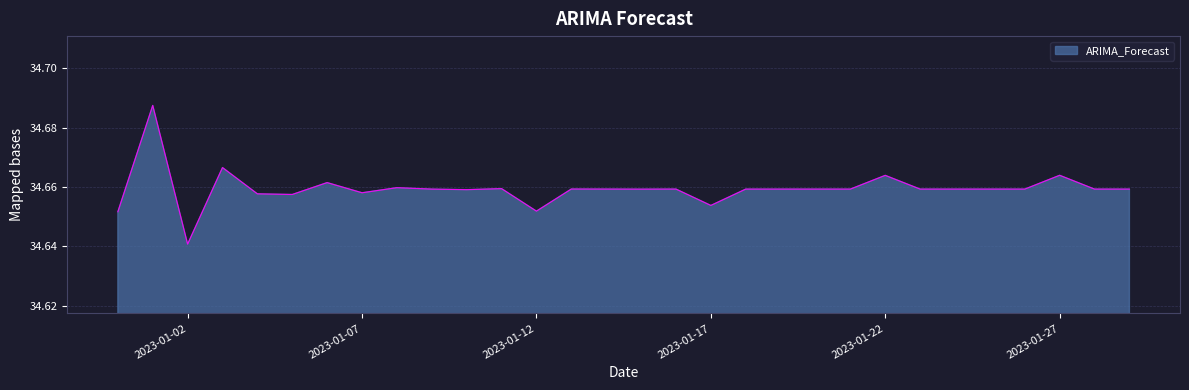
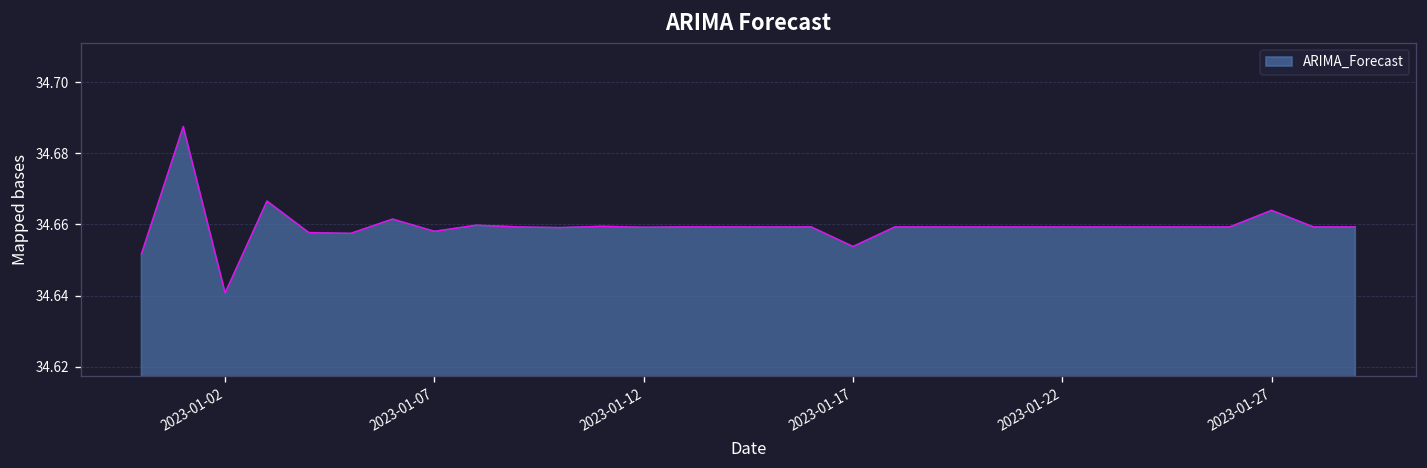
  {
    "2023-01-02": 34.641,
    "2023-01-07": 34.658,
-   "2023-01-12": 34.652,
+   "2023-01-12": 34.659,
    "2023-01-17": 34.654,
-   "2023-01-22": 34.664,
+   "2023-01-22": 34.659,
    "2023-01-27": 34.664
  }
